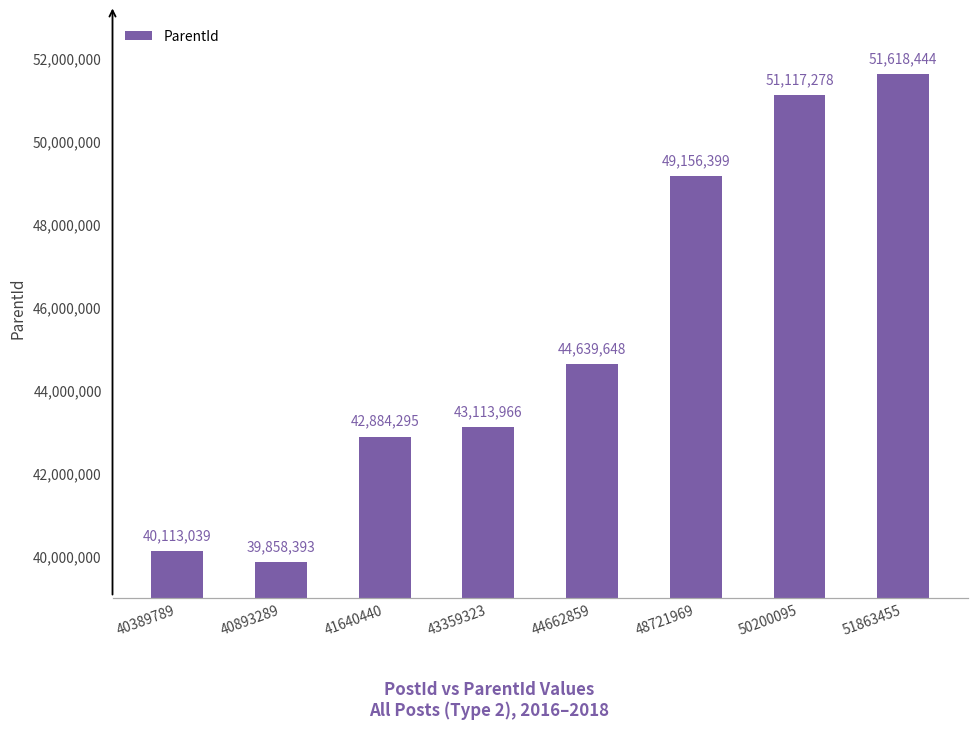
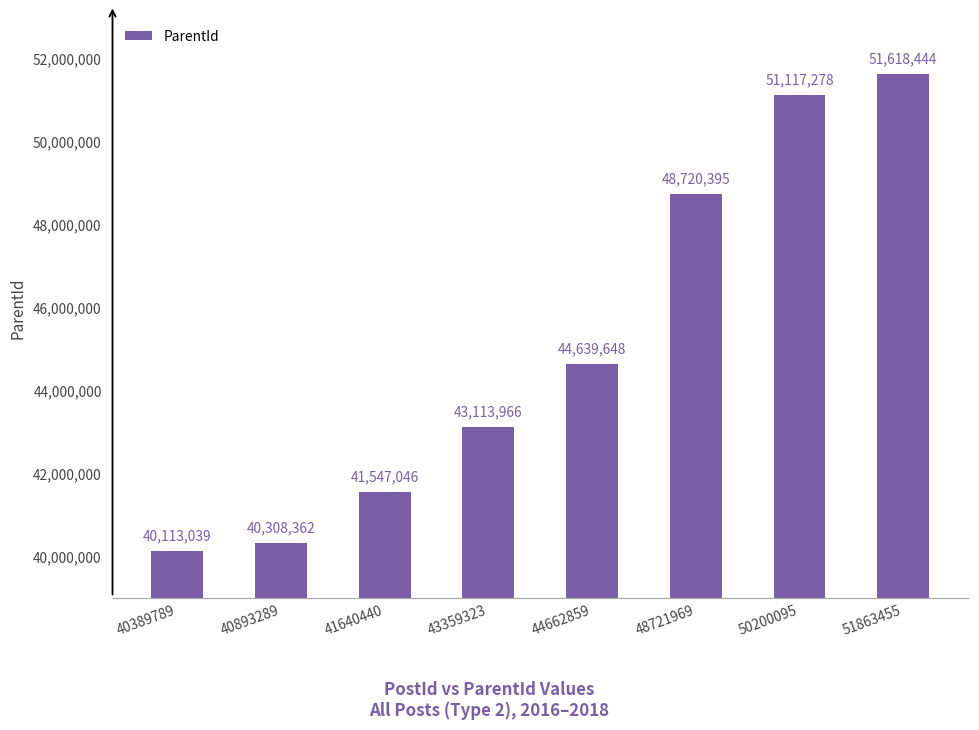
  {
    "40389789": "40,113,039",
-   "40893289": "39,858,393",
-   "41640440": "42,884,295",
+   "40893289": "40,308,362",
+   "41640440": "41,547,046",
    "43359323": "43,113,966",
    "44662859": "44,639,648",
-   "48721969": "49,156,399",
+   "48721969": "48,720,395",
    "50200095": "51,117,278",
    "51863455": "51,618,444"
  }
